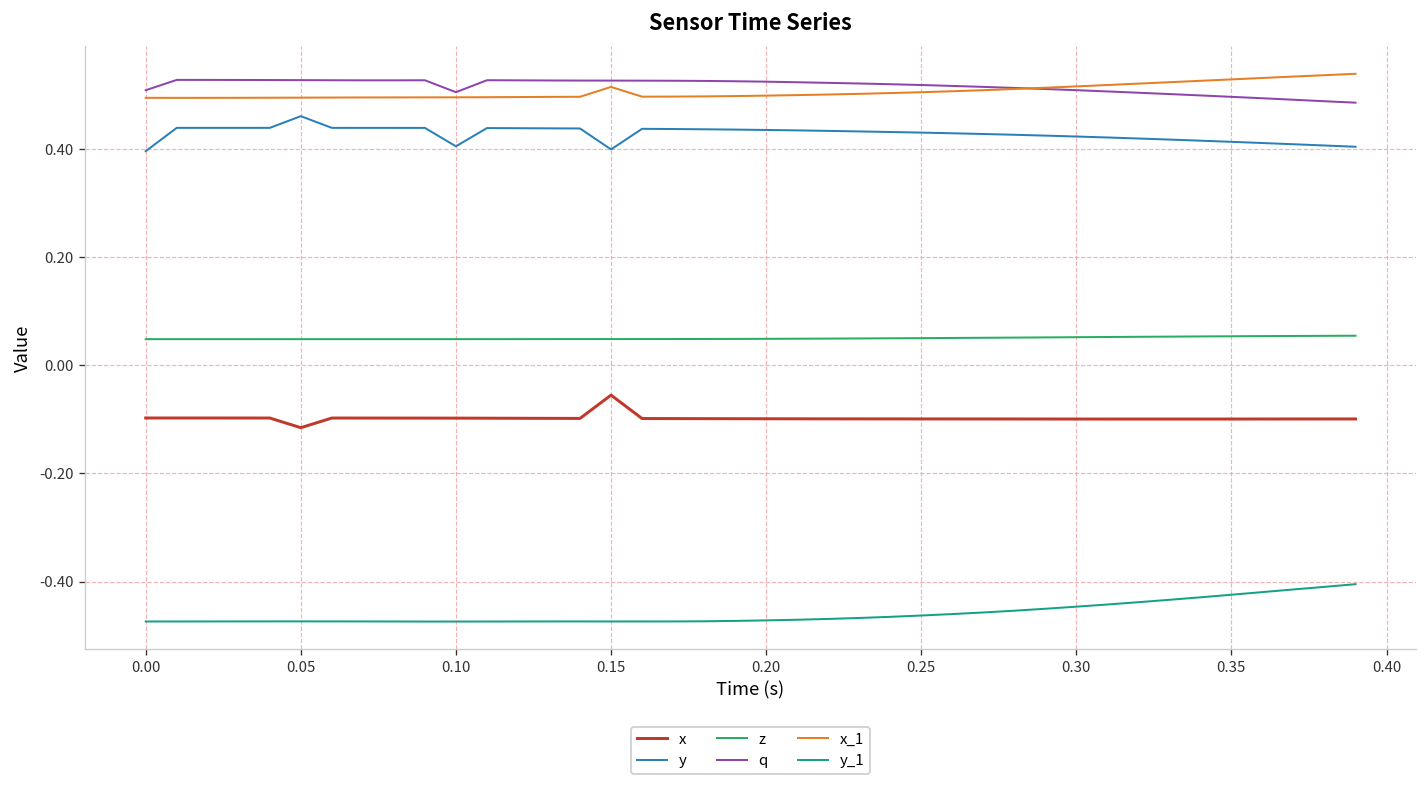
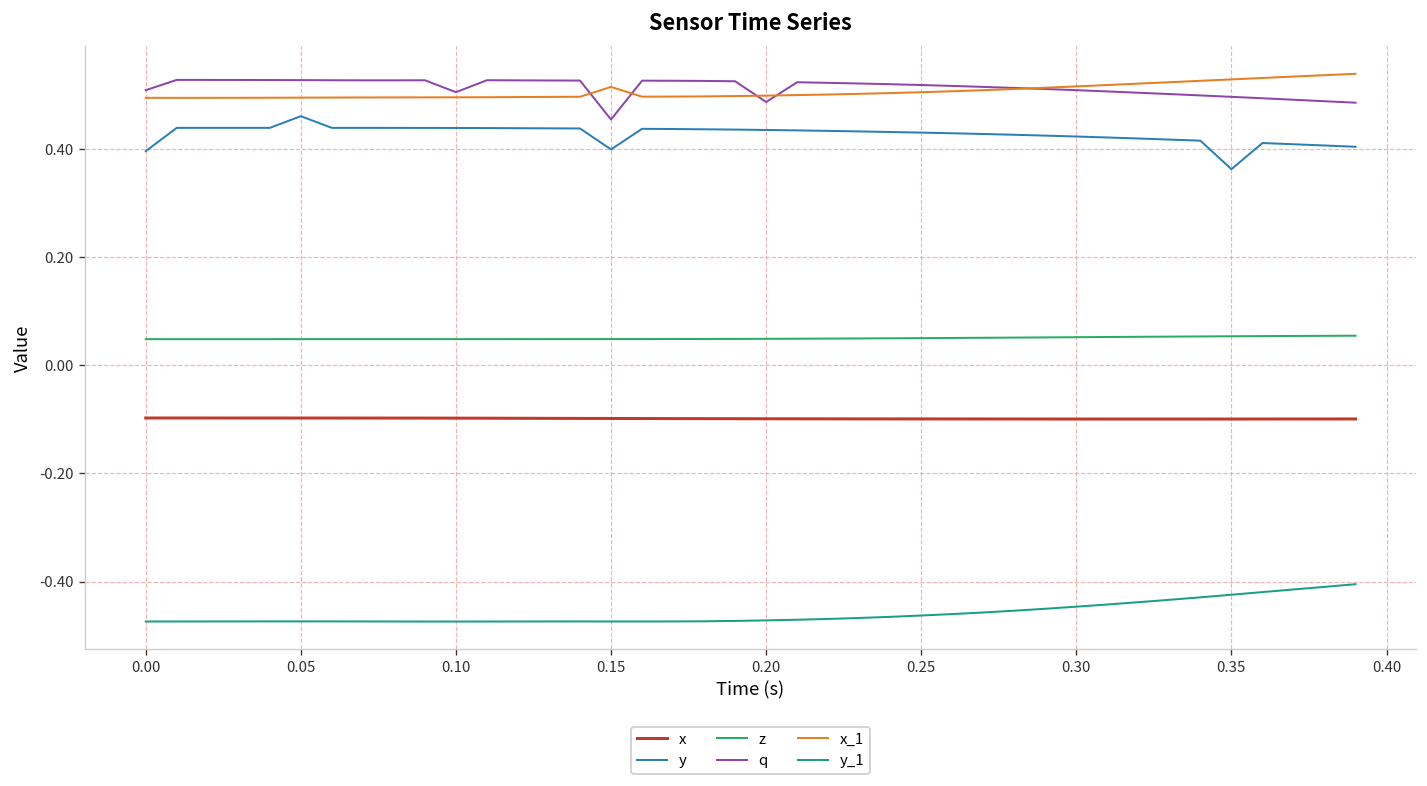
  {
    "x": {
      "0.00": -0.10,
-     "0.05": -0.12,
+     "0.05": -0.10,
      "0.10": -0.10,
-     "0.15": -0.06,
+     "0.15": -0.10,
      "0.20": -0.10,
      "0.25": -0.10,
      "0.30": -0.10,
      "0.35": -0.10
    },
    "y": {
      "0.00": 0.40,
      "0.05": 0.46,
-     "0.10": 0.41,
+     "0.10": 0.44,
      "0.15": 0.40,
      "0.20": 0.44,
      "0.25": 0.43,
      "0.30": 0.42,
-     "0.35": 0.41
+     "0.35": 0.36
    },
    "q": {
      "0.00": 0.51,
      "0.05": 0.53,
      "0.10": 0.51,
-     "0.15": 0.53,
-     "0.20": 0.52,
+     "0.15": 0.45,
+     "0.20": 0.49,
      "0.25": 0.52,
      "0.30": 0.51,
      "0.35": 0.50
    },
    "x_1": {
      "0.00": 0.50,
      "0.05": 0.50,
      "0.10": 0.50,
      "0.15": 0.52,
      "0.20": 0.50,
      "0.25": 0.51,
      "0.30": 0.52,
      "0.35": 0.53
    }
  }
